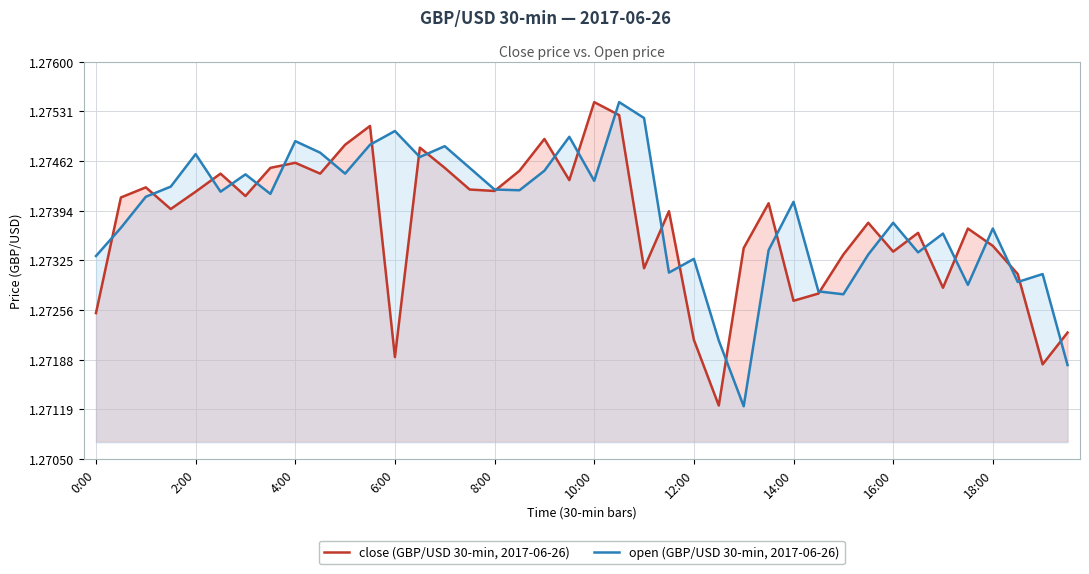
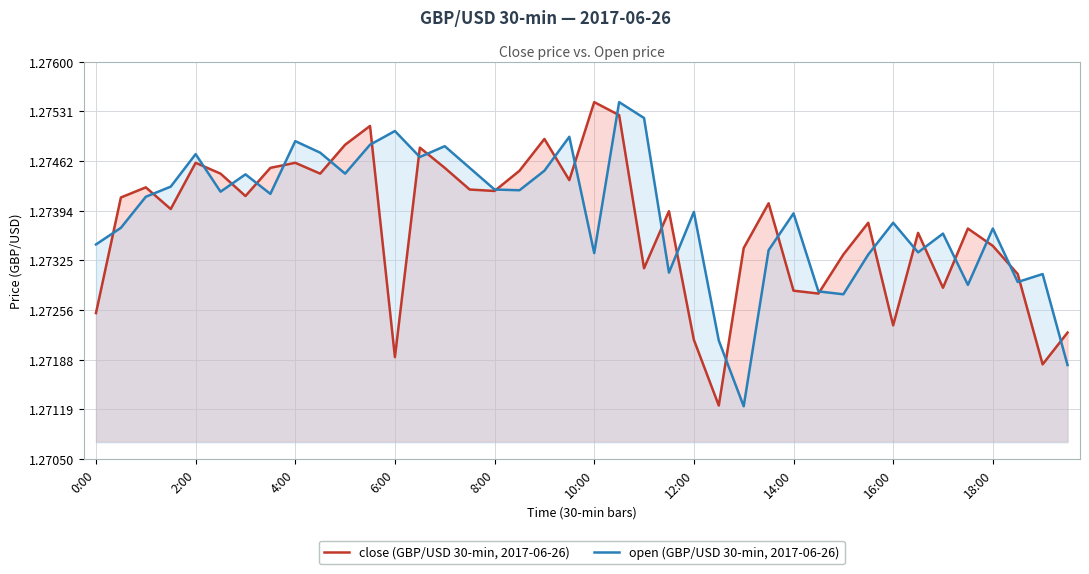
  {
    "close (GBP/USD 30-min, 2017-06-26)": {
      "0:00": 1.2725,
-     "2:00": 1.2742,
+     "2:00": 1.2746,
      "4:00": 1.2746,
      "6:00": 1.2719,
      "10:00": 1.2754,
      "12:00": 1.2722,
-     "14:00": 1.2727,
-     "16:00": 1.2734,
+     "14:00": 1.2728,
+     "16:00": 1.2724,
      "18:00": 1.2735
    },
    "open (GBP/USD 30-min, 2017-06-26)": {
-     "0:00": 1.2733,
+     "0:00": 1.2735,
      "2:00": 1.2747,
      "4:00": 1.2749,
      "6:00": 1.2750,
-     "10:00": 1.2744,
-     "12:00": 1.2733,
-     "14:00": 1.2741,
+     "10:00": 1.2734,
+     "12:00": 1.2739,
+     "14:00": 1.2739,
      "16:00": 1.2738,
      "18:00": 1.2737
    }
  }
